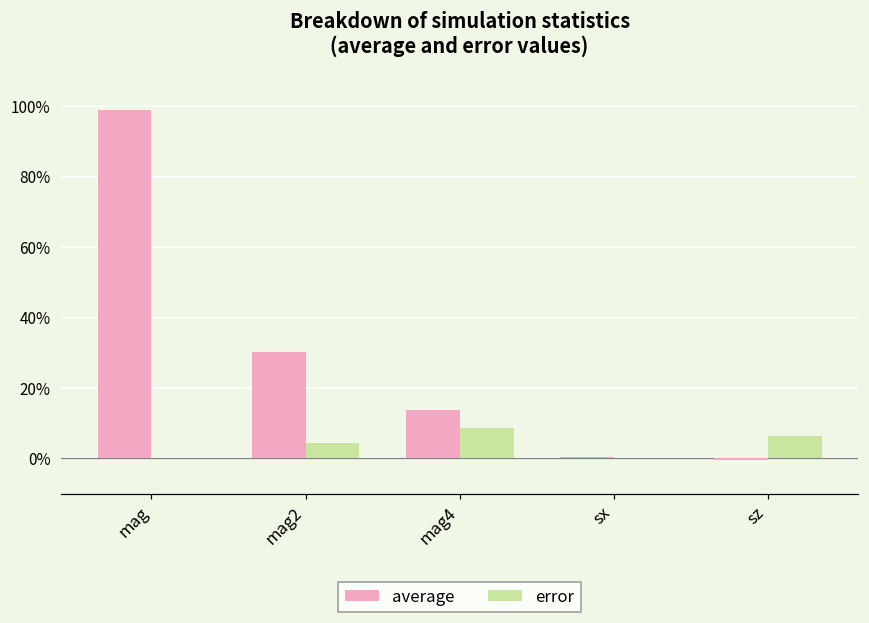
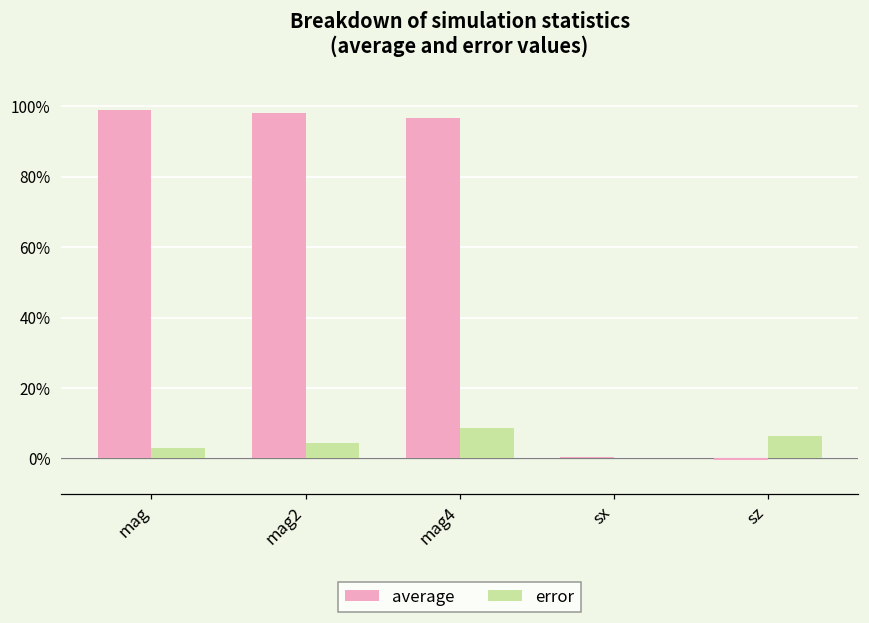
  {
    "average": {
      "mag": "99%",
-     "mag2": "30%",
-     "mag4": "14%"
+     "mag2": "98%",
+     "mag4": "97%"
    },
    "error": {
-     "mag": "0%",
+     "mag": "3%",
      "mag2": "4%",
      "mag4": "9%",
      "sz": "6%"
    }
  }
